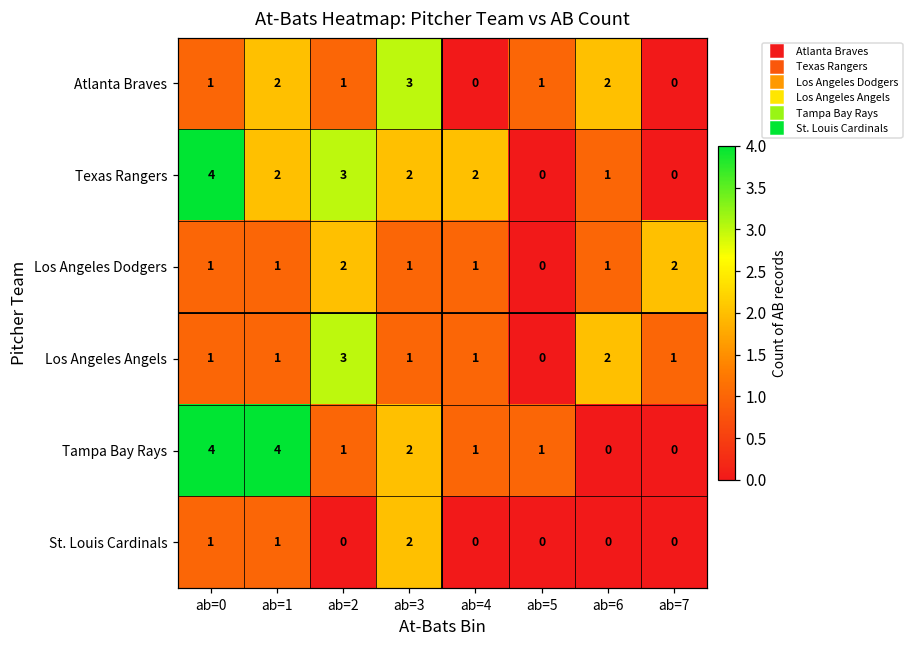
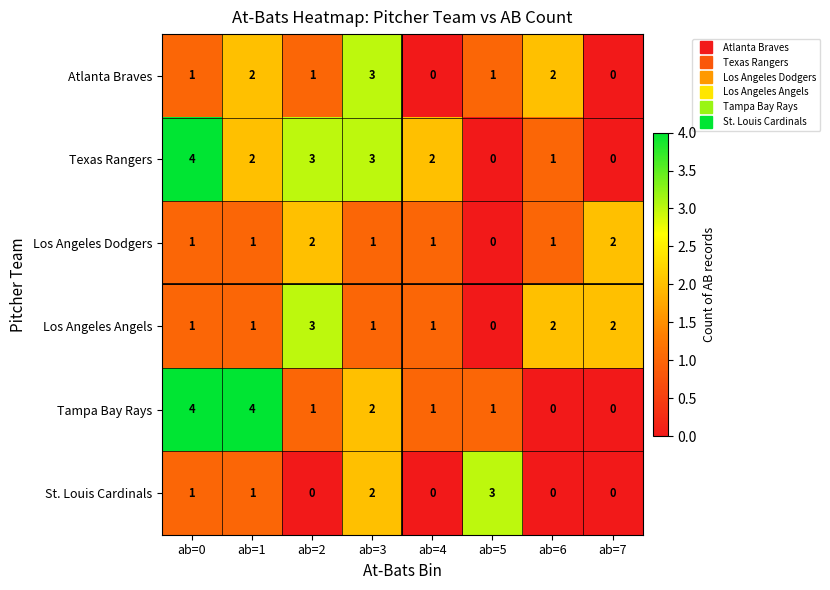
  {
    "Atlanta Braves": {
      "ab=0": 1,
      "ab=1": 2,
      "ab=2": 1,
      "ab=3": 3,
      "ab=4": 0,
      "ab=5": 1,
      "ab=6": 2,
      "ab=7": 0
    },
    "Texas Rangers": {
      "ab=0": 4,
      "ab=1": 2,
      "ab=2": 3,
-     "ab=3": 2,
+     "ab=3": 3,
      "ab=4": 2,
      "ab=5": 0,
      "ab=6": 1,
      "ab=7": 0
    },
    "Los Angeles Dodgers": {
      "ab=0": 1,
      "ab=1": 1,
      "ab=2": 2,
      "ab=3": 1,
      "ab=4": 1,
      "ab=5": 0,
      "ab=6": 1,
      "ab=7": 2
    },
    "Los Angeles Angels": {
      "ab=0": 1,
      "ab=1": 1,
      "ab=2": 3,
      "ab=3": 1,
      "ab=4": 1,
      "ab=5": 0,
      "ab=6": 2,
-     "ab=7": 1
+     "ab=7": 2
    },
    "Tampa Bay Rays": {
      "ab=0": 4,
      "ab=1": 4,
      "ab=2": 1,
      "ab=3": 2,
      "ab=4": 1,
      "ab=5": 1,
      "ab=6": 0,
      "ab=7": 0
    },
    "St. Louis Cardinals": {
      "ab=0": 1,
      "ab=1": 1,
      "ab=2": 0,
      "ab=3": 2,
      "ab=4": 0,
-     "ab=5": 0,
+     "ab=5": 3,
      "ab=6": 0,
      "ab=7": 0
    }
  }
